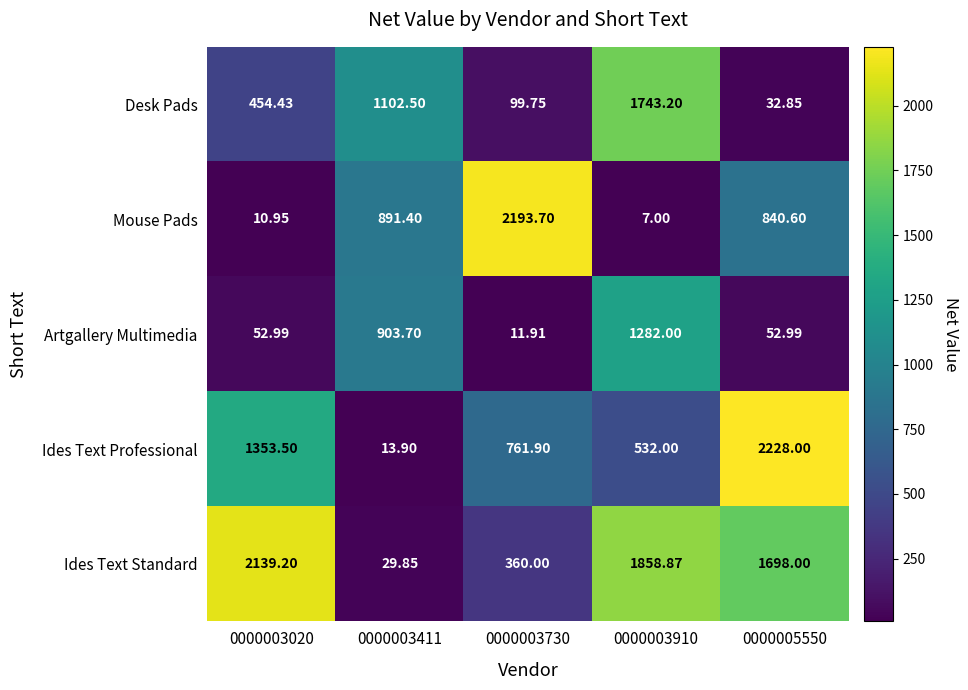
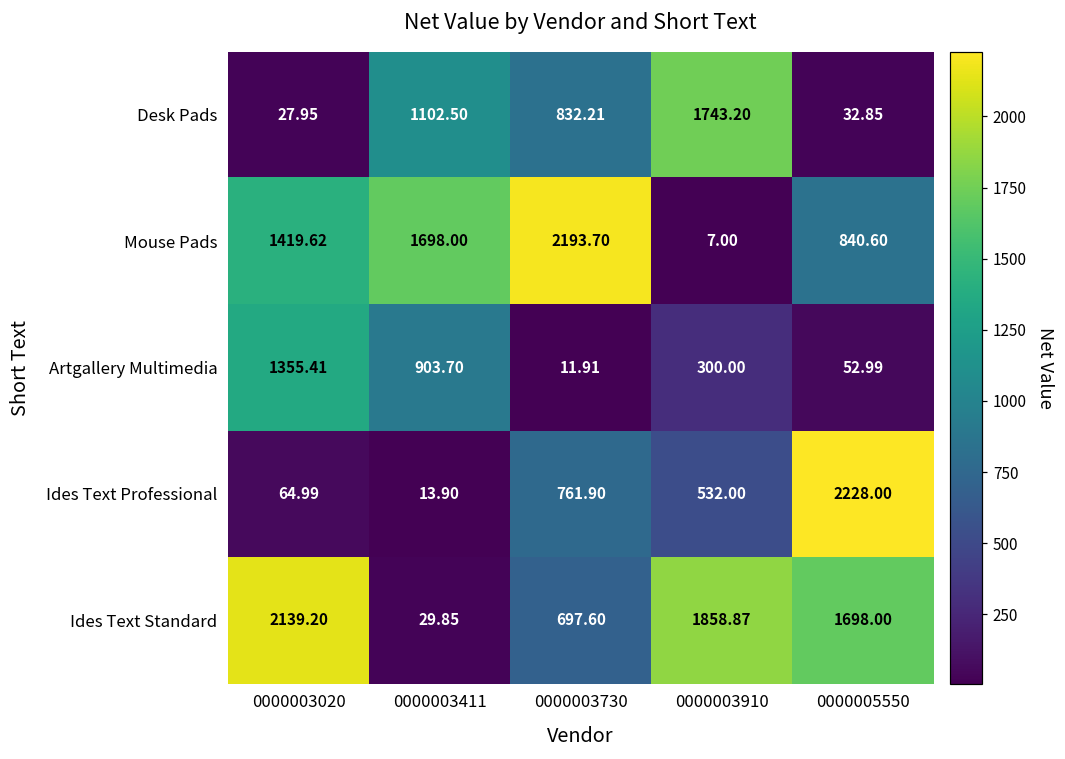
  {
    "Desk Pads": {
-     "0000003020": 454.43,
+     "0000003020": 27.95,
      "0000003411": 1102.50,
-     "0000003730": 99.75,
+     "0000003730": 832.21,
      "0000003910": 1743.20,
      "0000005550": 32.85
    },
    "Mouse Pads": {
-     "0000003020": 10.95,
-     "0000003411": 891.40,
+     "0000003020": 1419.62,
+     "0000003411": 1698.00,
      "0000003730": 2193.70,
      "0000003910": 7.00,
      "0000005550": 840.60
    },
    "Artgallery Multimedia": {
-     "0000003020": 52.99,
+     "0000003020": 1355.41,
      "0000003411": 903.70,
      "0000003730": 11.91,
-     "0000003910": 1282.00,
+     "0000003910": 300.00,
      "0000005550": 52.99
    },
    "Ides Text Professional": {
-     "0000003020": 1353.50,
+     "0000003020": 64.99,
      "0000003411": 13.90,
      "0000003730": 761.90,
      "0000003910": 532.00,
      "0000005550": 2228.00
    },
    "Ides Text Standard": {
      "0000003020": 2139.20,
      "0000003411": 29.85,
-     "0000003730": 360.00,
+     "0000003730": 697.60,
      "0000003910": 1858.87,
      "0000005550": 1698.00
    }
  }
